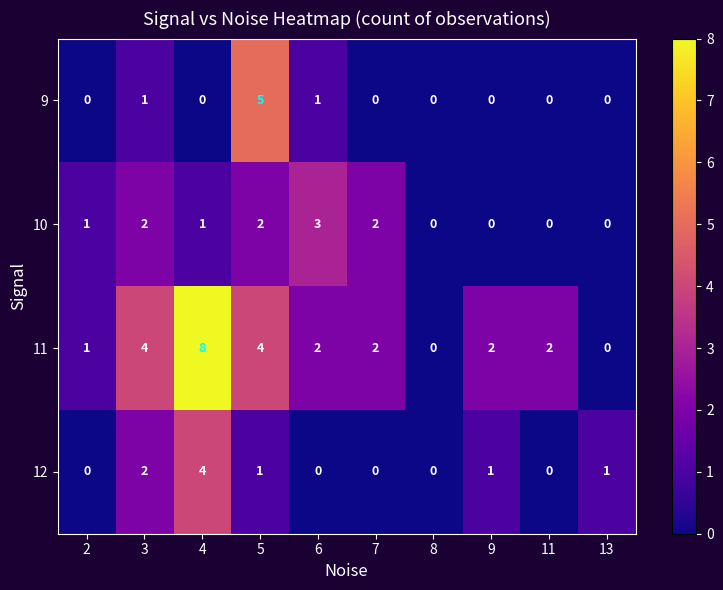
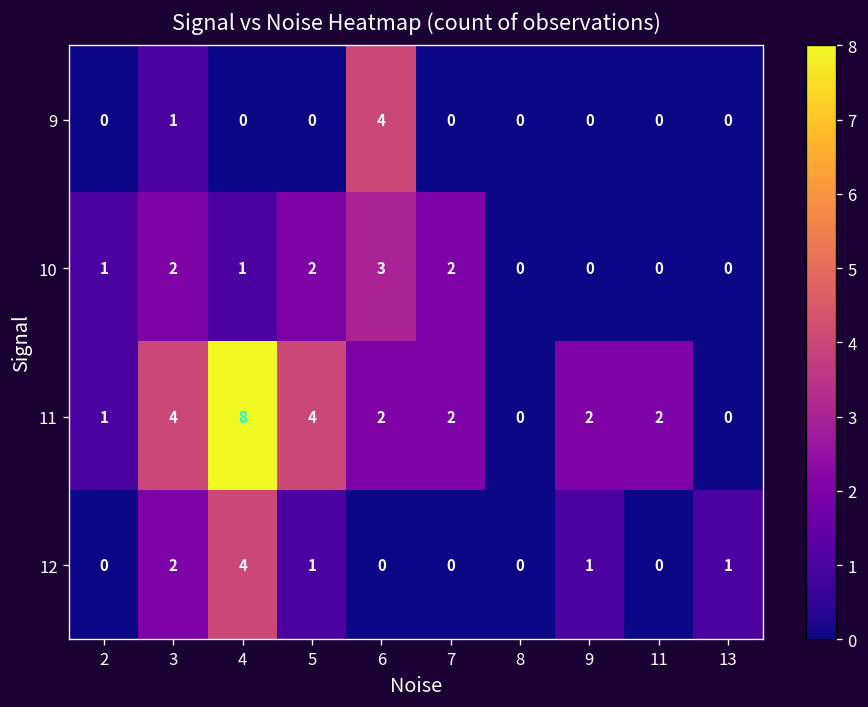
  {
    "9": {
      "2": 0,
      "3": 1,
      "4": 0,
-     "5": 5,
-     "6": 1,
+     "5": 0,
+     "6": 4,
      "7": 0,
      "8": 0,
      "9": 0,
      "11": 0,
      "13": 0
    },
    "10": {
      "2": 1,
      "3": 2,
      "4": 1,
      "5": 2,
      "6": 3,
      "7": 2,
      "8": 0,
      "9": 0,
      "11": 0,
      "13": 0
    },
    "11": {
      "2": 1,
      "3": 4,
      "4": 8,
      "5": 4,
      "6": 2,
      "7": 2,
      "8": 0,
      "9": 2,
      "11": 2,
      "13": 0
    },
    "12": {
      "2": 0,
      "3": 2,
      "4": 4,
      "5": 1,
      "6": 0,
      "7": 0,
      "8": 0,
      "9": 1,
      "11": 0,
      "13": 1
    }
  }
